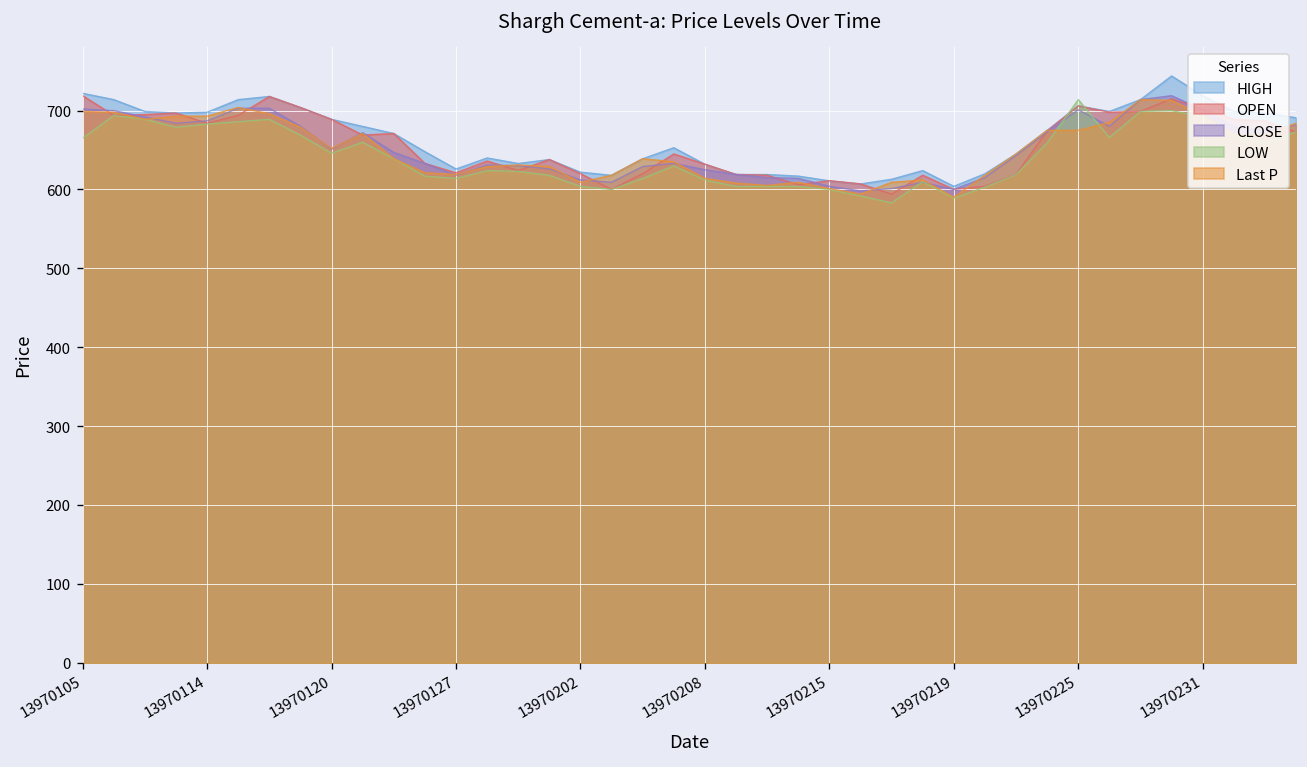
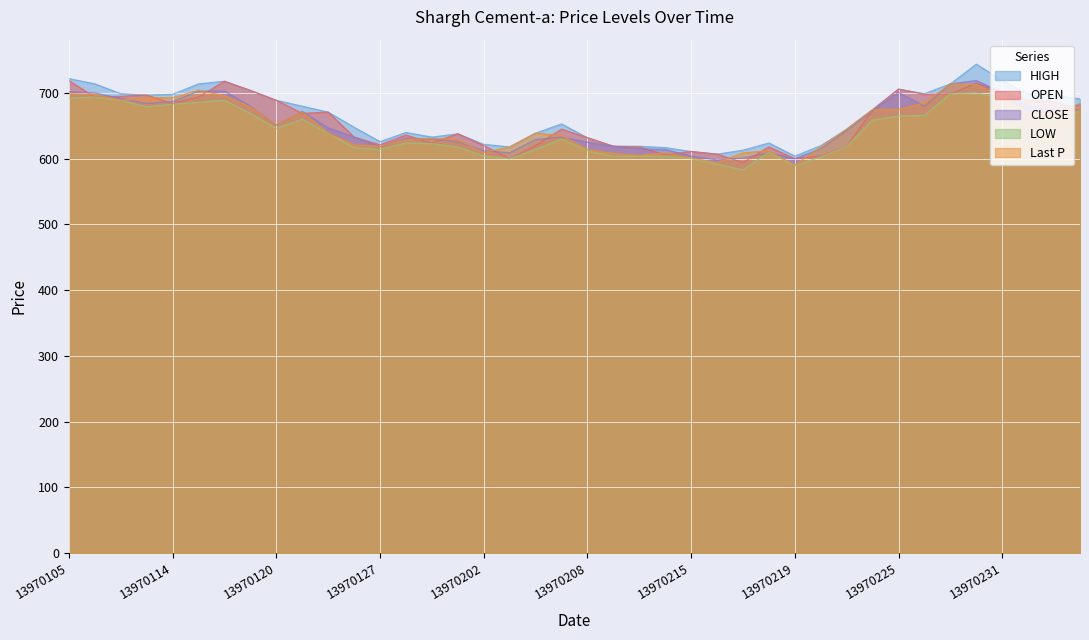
  {
    "LOW": {
-     "13970105": 670,
+     "13970105": 690,
      "13970120": 650,
      "13970127": 610,
      "13970202": 600,
-     "13970225": 710
+     "13970225": 670
    }
  }
